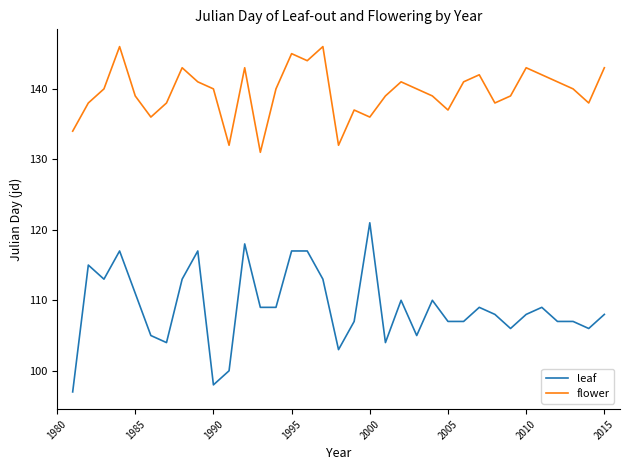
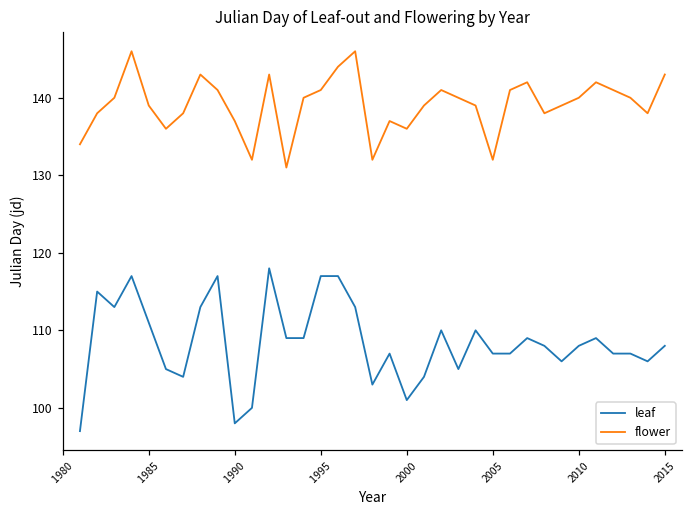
  {
    "leaf": {
      "1985": 111,
      "1990": 98,
      "1995": 117,
-     "2000": 121,
+     "2000": 101,
      "2005": 107,
      "2010": 108,
      "2015": 108
    },
    "flower": {
      "1985": 139,
-     "1990": 140,
-     "1995": 145,
+     "1990": 137,
+     "1995": 141,
      "2000": 136,
-     "2005": 137,
-     "2010": 143,
+     "2005": 132,
+     "2010": 140,
      "2015": 143
    }
  }
